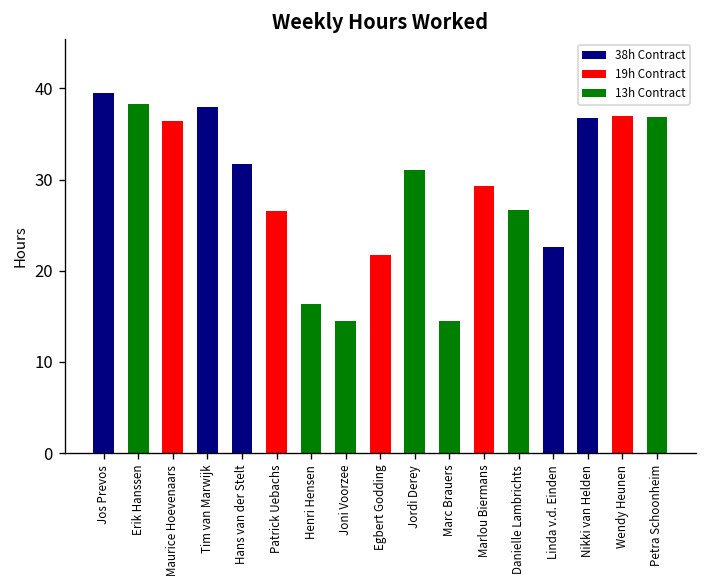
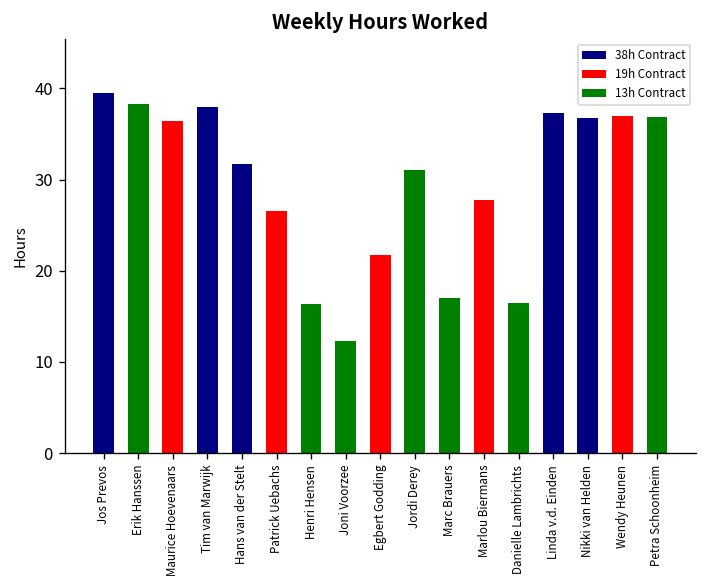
  {
    "Jos Prevos": 40,
    "Erik Hanssen": 38,
    "Maurice Hoevenaars": 36,
    "Tim van Marwijk": 38,
    "Hans van der Stelt": 32,
    "Patrick Uebachs": 27,
    "Henri Hensen": 16,
-   "Joni Voorzee": 15,
+   "Joni Voorzee": 12,
    "Egbert Godding": 22,
    "Jordi Derey": 31,
-   "Marc Brauers": 15,
-   "Marlou Biermans": 29,
-   "Danielle Lambrichts": 27,
-   "Linda v.d. Einden": 23,
+   "Marc Brauers": 17,
+   "Marlou Biermans": 28,
+   "Danielle Lambrichts": 17,
+   "Linda v.d. Einden": 37,
    "Nikki van Helden": 37,
    "Wendy Heunen": 37,
    "Petra Schoonheim": 37
  }
